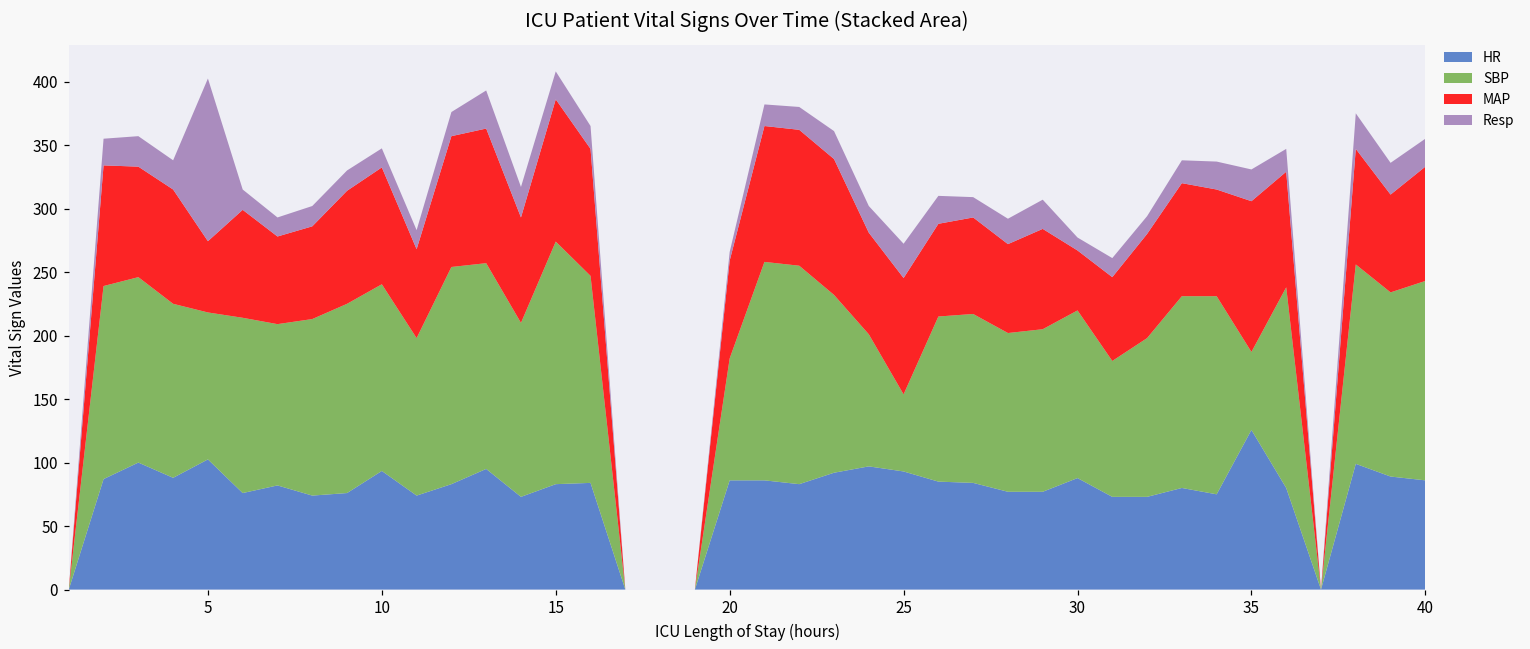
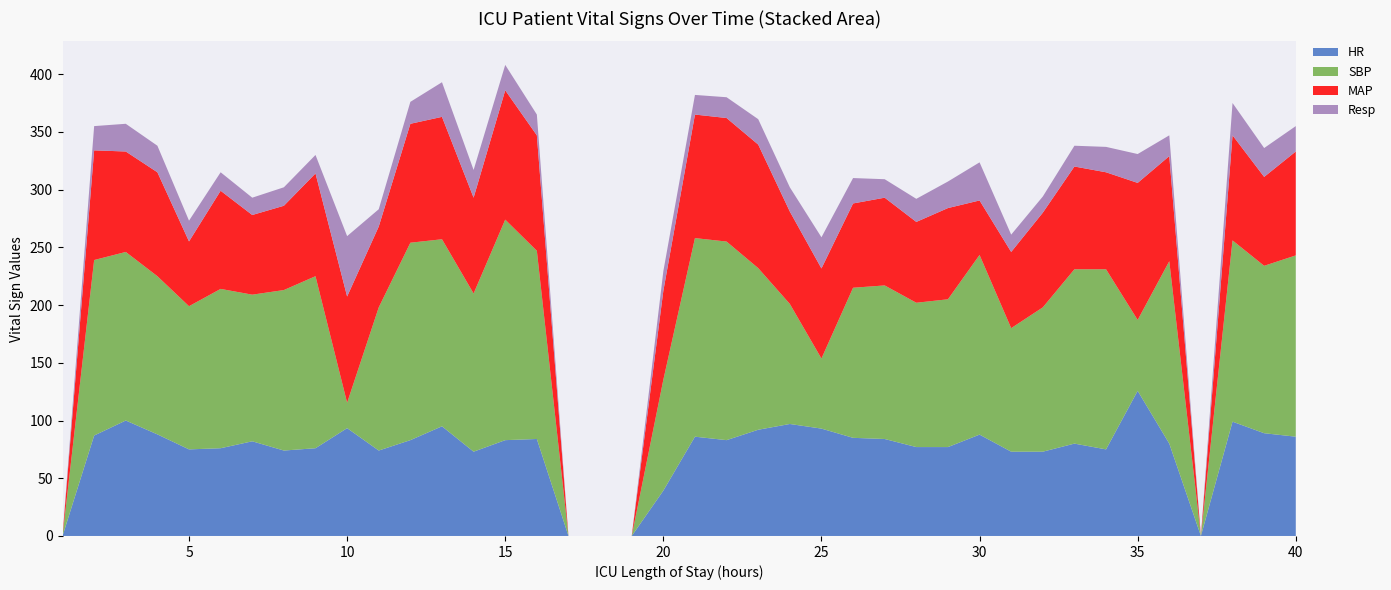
  {
    "HR": {
-     "5": 103,
+     "5": 75,
      "10": 93,
      "15": 83,
-     "20": 86,
+     "20": 39,
      "25": 93,
      "30": 88,
      "35": 126,
      "40": 86
    },
    "SBP": {
-     "5": 116,
-     "10": 147,
+     "5": 124,
+     "10": 22,
      "15": 191,
      "20": 96,
      "25": 61,
-     "30": 132,
+     "30": 156,
      "35": 61,
      "40": 157
    },
    "MAP": {
      "5": 56,
      "10": 92,
      "15": 112,
      "20": 77,
-     "25": 92,
+     "25": 78,
      "30": 47,
      "35": 119,
      "40": 90
    },
    "Resp": {
-     "5": 128,
-     "10": 15,
+     "5": 18,
+     "10": 52,
      "15": 22,
-     "20": 7,
+     "20": 17,
      "25": 27,
-     "30": 10,
+     "30": 33,
      "35": 25,
      "40": 22
    }
  }
